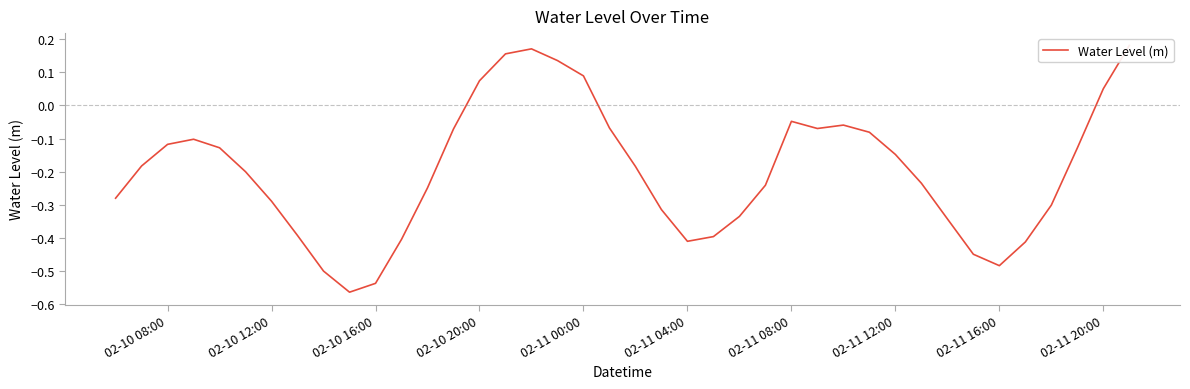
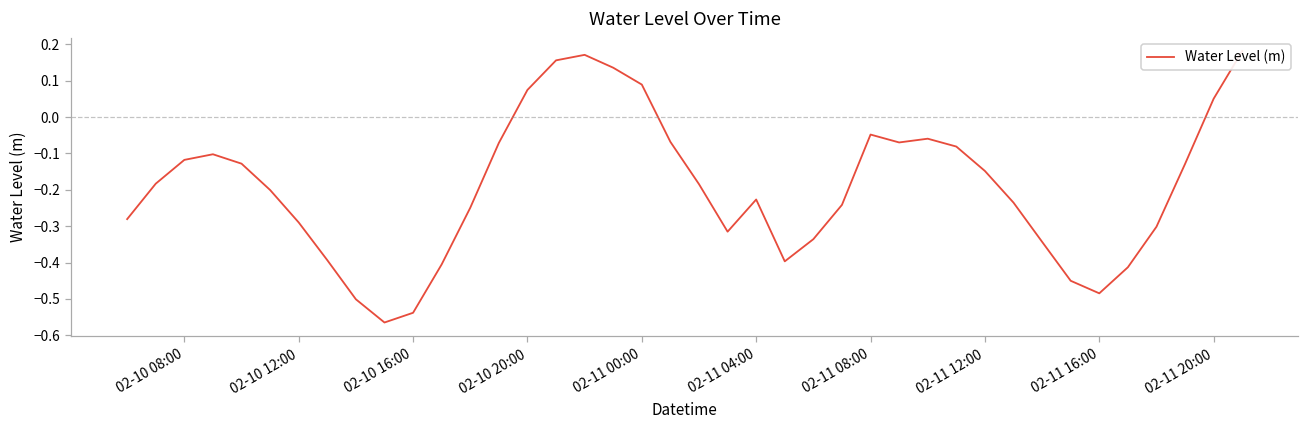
  {
    "02-10 08:00": -0.12,
    "02-10 12:00": -0.29,
    "02-10 16:00": -0.54,
    "02-10 20:00": 0.07,
    "02-11 00:00": 0.09,
-   "02-11 04:00": -0.41,
+   "02-11 04:00": -0.23,
    "02-11 08:00": -0.05,
    "02-11 12:00": -0.15,
    "02-11 16:00": -0.48,
    "02-11 20:00": 0.05
  }
